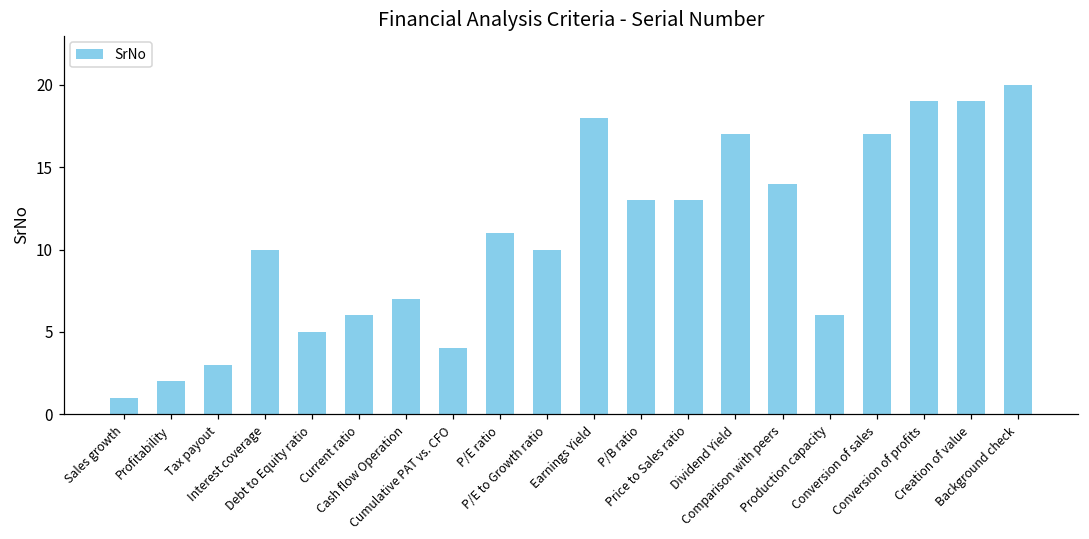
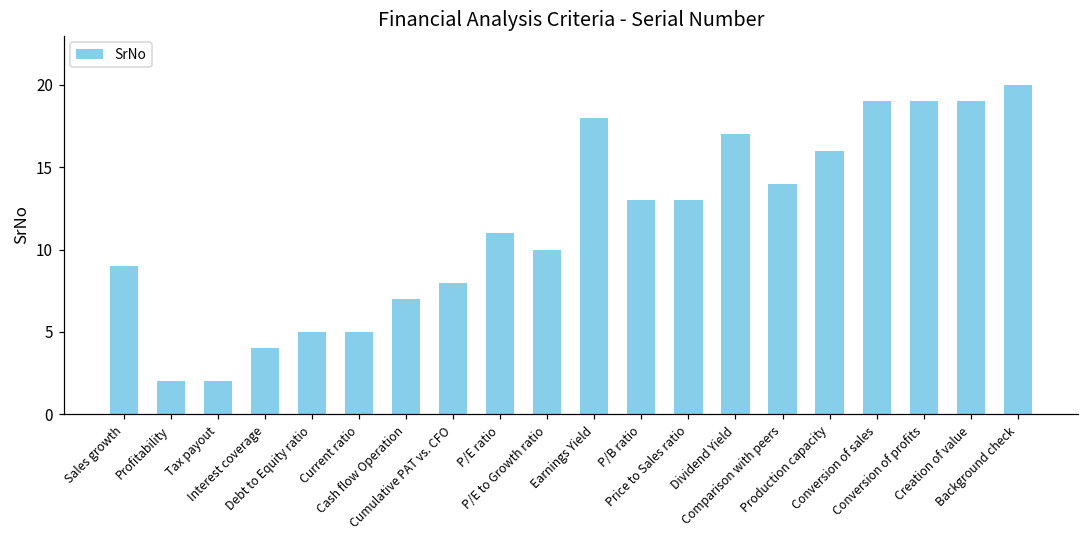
  {
-   "Sales growth": 1,
+   "Sales growth": 9,
    "Profitability": 2,
-   "Tax payout": 3,
-   "Interest coverage": 10,
+   "Tax payout": 2,
+   "Interest coverage": 4,
    "Debt to Equity ratio": 5,
-   "Current ratio": 6,
+   "Current ratio": 5,
    "Cash flow Operation": 7,
-   "Cumulative PAT vs. CFO": 4,
+   "Cumulative PAT vs. CFO": 8,
    "P/E ratio": 11,
    "P/E to Growth ratio": 10,
    "Earnings Yield": 18,
    "P/B ratio": 13,
    "Price to Sales ratio": 13,
    "Dividend Yield": 17,
    "Comparison with peers": 14,
-   "Production capacity": 6,
-   "Conversion of sales": 17,
+   "Production capacity": 16,
+   "Conversion of sales": 19,
    "Conversion of profits": 19,
    "Creation of value": 19,
    "Background check": 20
  }
